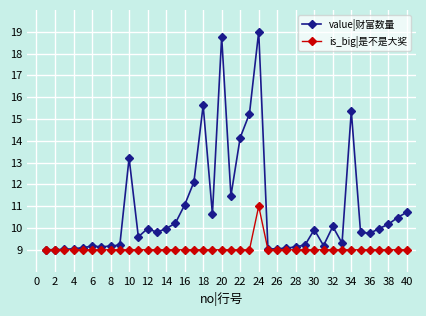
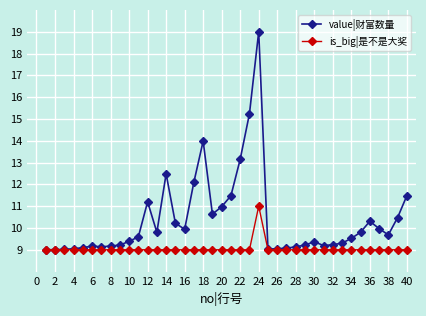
  {
    "value|财富数量": {
      "6": 9.2,
      "8": 9.2,
-     "10": 13.2,
-     "12": 10.0,
-     "14": 10.0,
-     "16": 11.1,
-     "18": 15.6,
-     "20": 18.8,
-     "22": 14.1,
+     "10": 9.4,
+     "12": 11.2,
+     "14": 12.5,
+     "16": 9.9,
+     "18": 14.0,
+     "20": 11.0,
+     "22": 13.1,
      "24": 19.0,
      "28": 9.1,
-     "30": 9.9,
-     "32": 10.1,
-     "34": 15.4,
-     "36": 9.8,
-     "38": 10.2,
-     "40": 10.7
+     "30": 9.4,
+     "32": 9.2,
+     "34": 9.5,
+     "36": 10.3,
+     "38": 9.7,
+     "40": 11.5
    },
    "is_big|是不是大奖": {
      "6": 9.0,
      "8": 9.0,
      "10": 9.0,
      "12": 9.0,
      "14": 9.0,
      "16": 9.0,
      "18": 9.0,
      "20": 9.0,
      "22": 9.0,
      "24": 11.0,
      "28": 9.0,
      "30": 9.0,
      "32": 9.0,
      "34": 9.0,
      "36": 9.0,
      "38": 9.0,
      "40": 9.0
    }
  }
